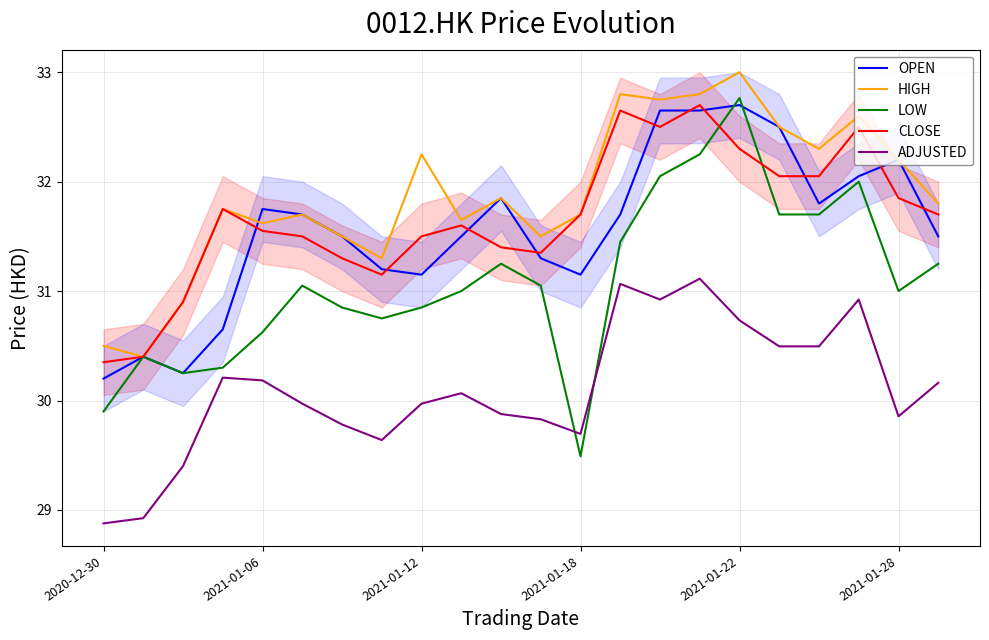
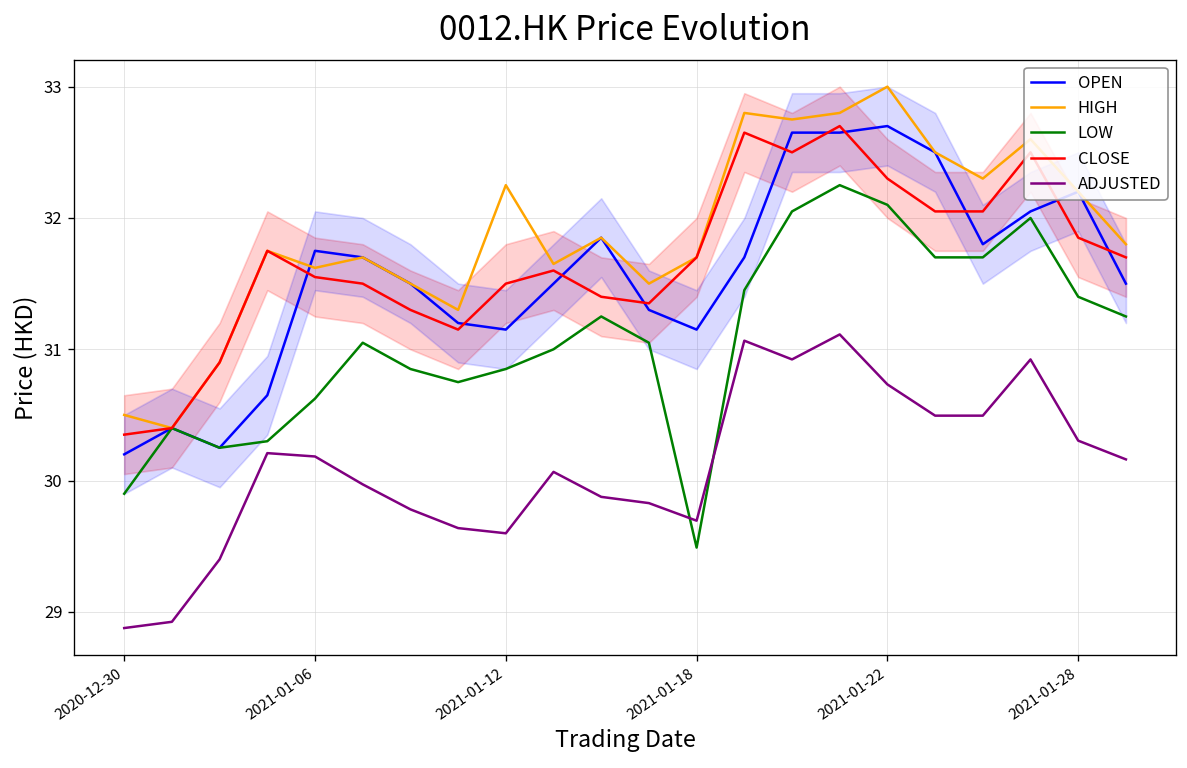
  {
    "HIGH": {
      "2021-01-06": 31.62,
      "2021-01-12": 32.25
    },
    "LOW": {
      "2020-12-30": 29.90,
      "2021-01-06": 30.62,
      "2021-01-12": 30.85,
      "2021-01-18": 29.49,
-     "2021-01-22": 32.76,
-     "2021-01-28": 31.0
+     "2021-01-22": 32.10,
+     "2021-01-28": 31.4
    },
    "ADJUSTED": {
      "2020-12-30": 28.88,
      "2021-01-06": 30.18,
-     "2021-01-12": 29.97,
+     "2021-01-12": 29.60,
      "2021-01-18": 29.69,
      "2021-01-22": 30.73,
-     "2021-01-28": 29.86
+     "2021-01-28": 30.30
    }
  }
